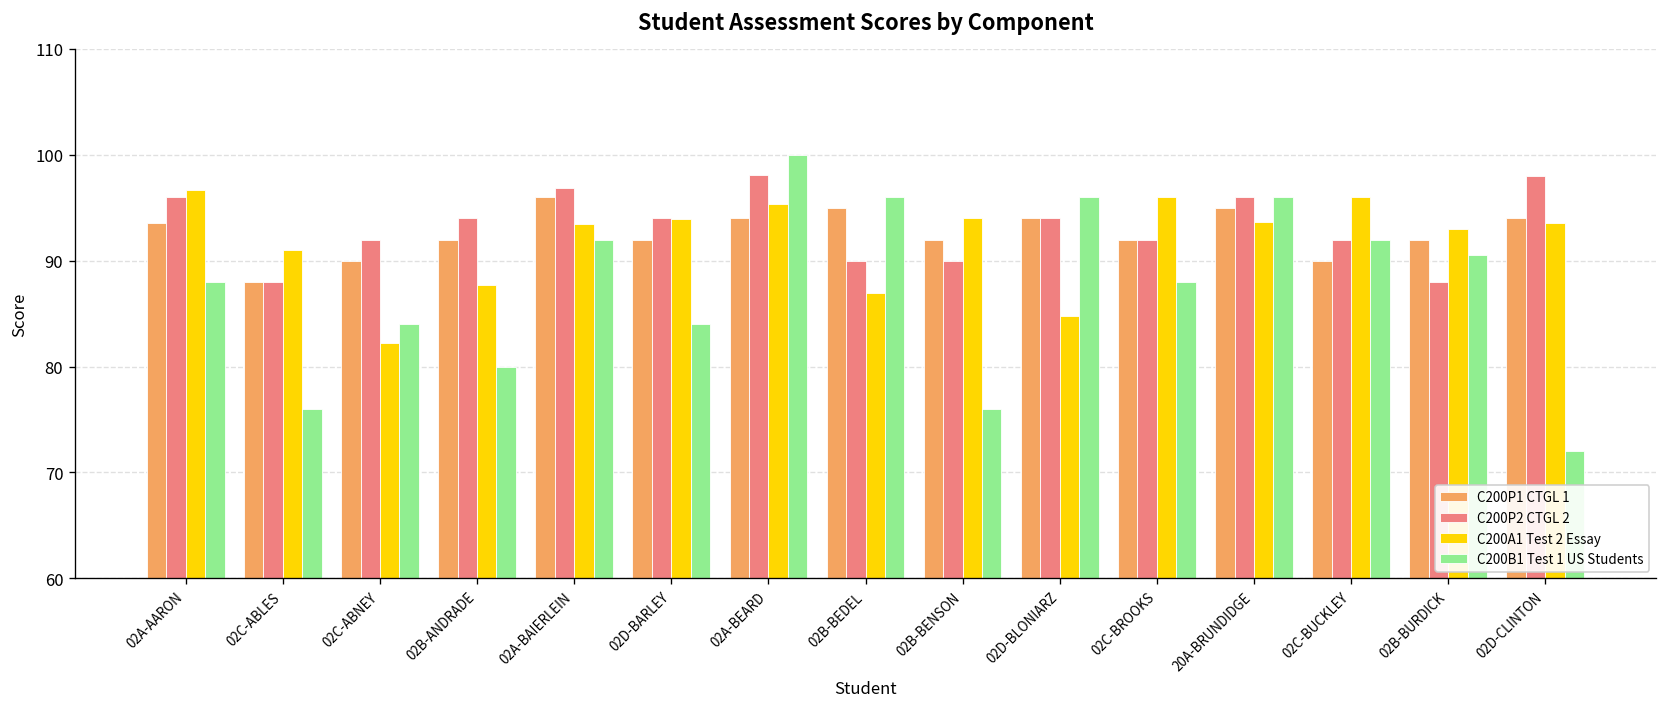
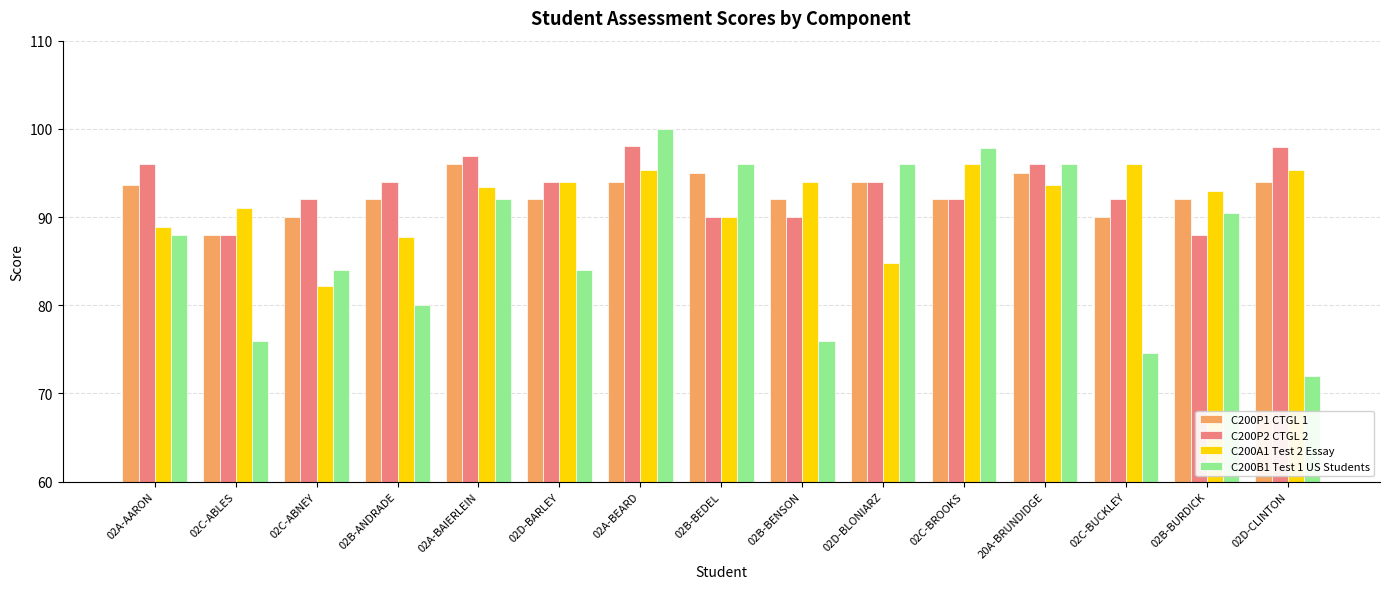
  {
    "C200A1 Test 2 Essay": {
-     "02A-AARON": 97,
+     "02A-AARON": 89,
      "02C-ABLES": 91,
      "02C-ABNEY": 82,
      "02B-ANDRADE": 88,
      "02A-BAIERLEIN": 93,
      "02D-BARLEY": 94,
      "02A-BEARD": 95,
-     "02B-BEDEL": 87,
+     "02B-BEDEL": 90,
      "02B-BENSON": 94,
      "02D-BLONIARZ": 85,
      "02C-BROOKS": 96,
      "20A-BRUNDIDGE": 94,
      "02C-BUCKLEY": 96,
      "02B-BURDICK": 93,
-     "02D-CLINTON": 94
+     "02D-CLINTON": 95
    },
    "C200B1 Test 1 US Students": {
      "02A-AARON": 88,
      "02C-ABLES": 76,
      "02C-ABNEY": 84,
      "02B-ANDRADE": 80,
      "02A-BAIERLEIN": 92,
      "02D-BARLEY": 84,
      "02A-BEARD": 100,
      "02B-BEDEL": 96,
      "02B-BENSON": 76,
      "02D-BLONIARZ": 96,
-     "02C-BROOKS": 88,
+     "02C-BROOKS": 98,
      "20A-BRUNDIDGE": 96,
-     "02C-BUCKLEY": 92,
+     "02C-BUCKLEY": 75,
      "02B-BURDICK": 91,
      "02D-CLINTON": 72
    }
  }
